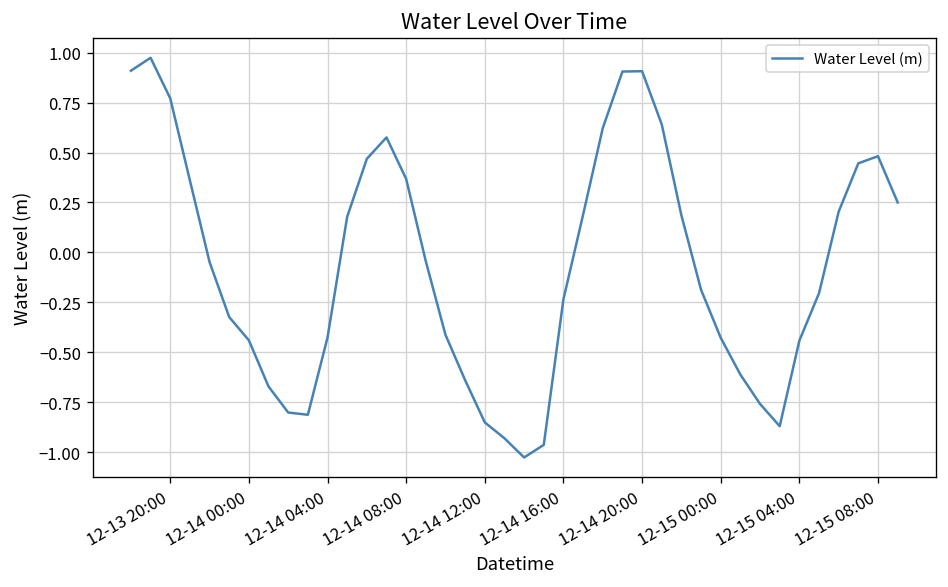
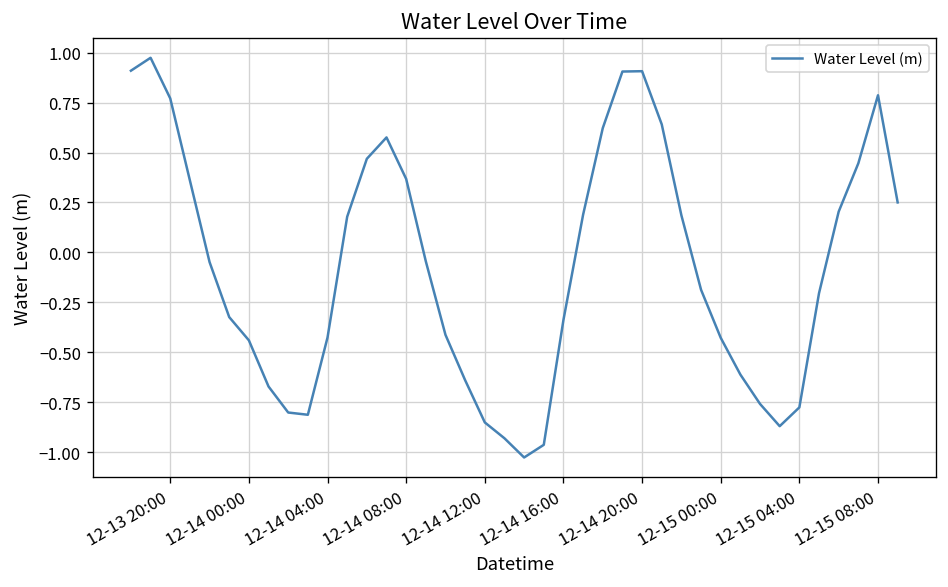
  {
    "12-13 20:00": 0.77,
    "12-14 00:00": -0.44,
    "12-14 04:00": -0.43,
    "12-14 08:00": 0.37,
    "12-14 12:00": -0.85,
-   "12-14 16:00": -0.23,
+   "12-14 16:00": -0.34,
    "12-14 20:00": 0.91,
    "12-15 00:00": -0.43,
-   "12-15 04:00": -0.44,
-   "12-15 08:00": 0.48
+   "12-15 04:00": -0.78,
+   "12-15 08:00": 0.79
  }
